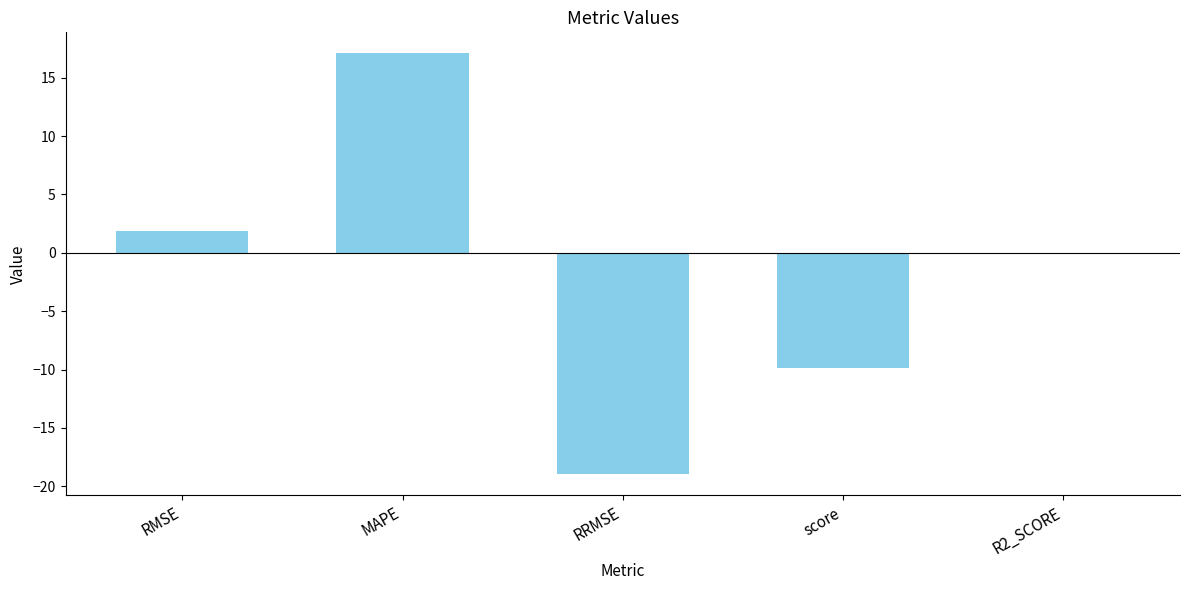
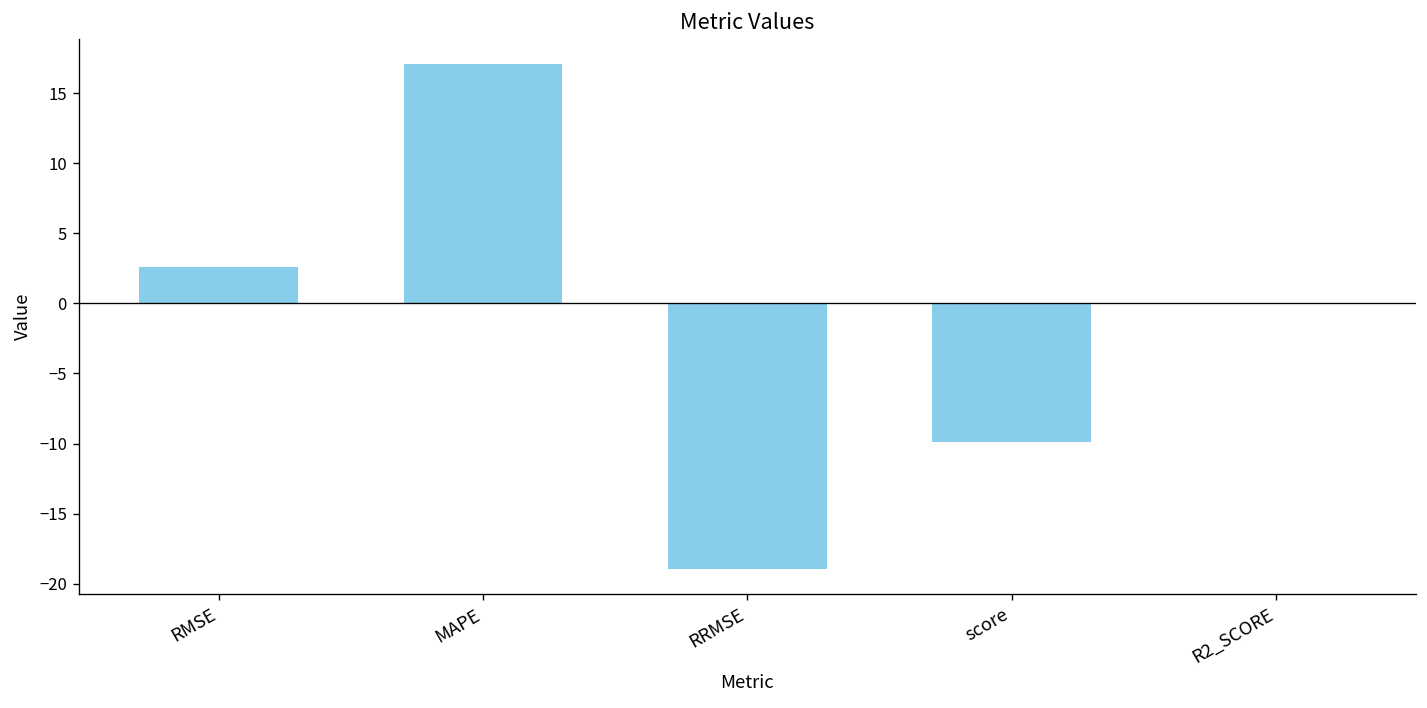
  {
-   "RMSE": 1.8,
+   "RMSE": 2.6,
    "MAPE": 17.1,
    "RRMSE": -19.0,
    "score": -9.9
  }
